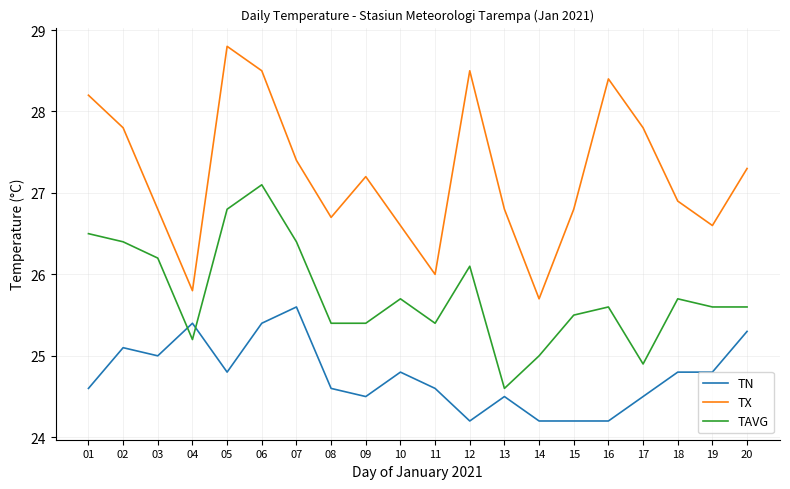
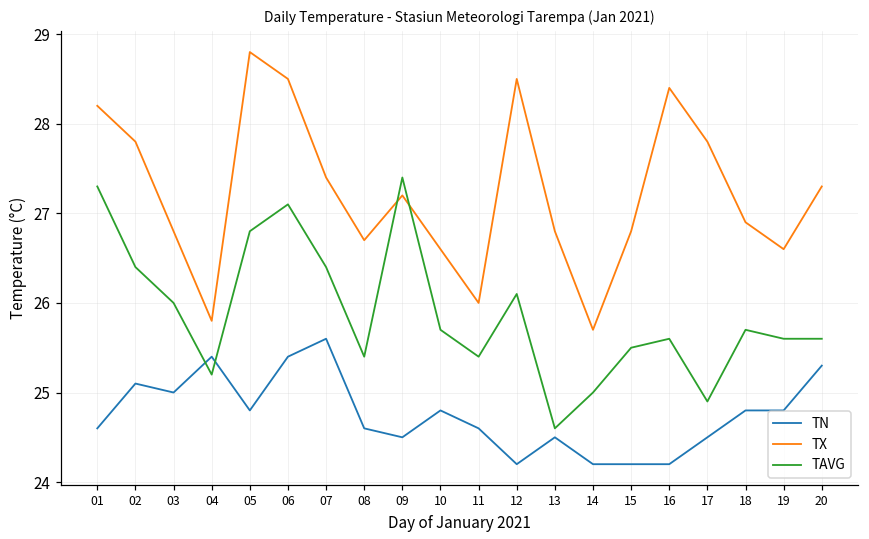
  {
    "TN": {
      "01": 24.6,
      "02": 25.1,
      "03": 25.0,
      "04": 25.4,
      "05": 24.8,
      "06": 25.4,
      "07": 25.6,
      "08": 24.6,
      "09": 24.5,
      "10": 24.8,
      "11": 24.6,
      "12": 24.2,
      "13": 24.5,
      "14": 24.2,
      "15": 24.2,
      "16": 24.2,
      "17": 24.5,
      "18": 24.8,
      "20": 25.3
    },
    "TX": {
      "01": 28.2,
      "02": 27.8,
      "03": 26.8,
      "04": 25.8,
      "05": 28.8,
      "06": 28.5,
      "07": 27.4,
      "08": 26.7,
      "09": 27.2,
      "10": 26.6,
      "11": 26.0,
      "12": 28.5,
      "13": 26.8,
      "14": 25.7,
      "15": 26.8,
      "16": 28.4,
      "17": 27.8,
      "18": 26.9,
      "19": 26.6,
      "20": 27.3
    },
    "TAVG": {
-     "01": 26.5,
+     "01": 27.3,
      "02": 26.4,
-     "03": 26.2,
+     "03": 26.0,
      "04": 25.2,
      "05": 26.8,
      "06": 27.1,
      "07": 26.4,
      "08": 25.4,
-     "09": 25.4,
+     "09": 27.4,
      "10": 25.7,
      "11": 25.4,
      "12": 26.1,
      "13": 24.6,
      "14": 25.0,
      "15": 25.5,
      "16": 25.6,
      "17": 24.9,
      "18": 25.7,
      "19": 25.6,
      "20": 25.6
    }
  }
